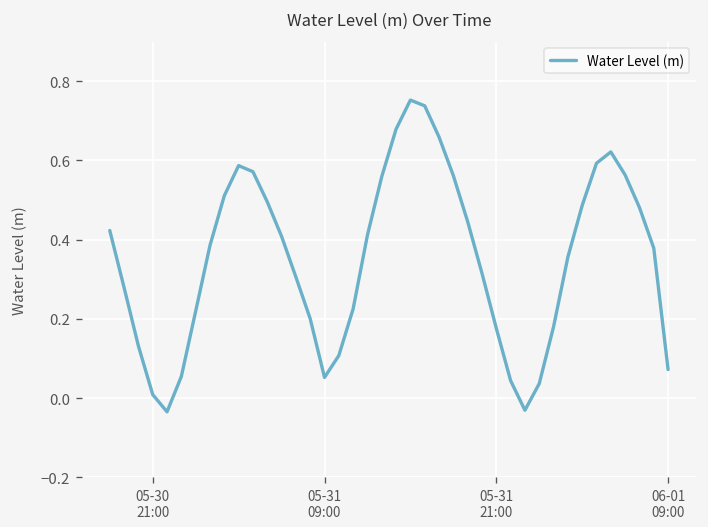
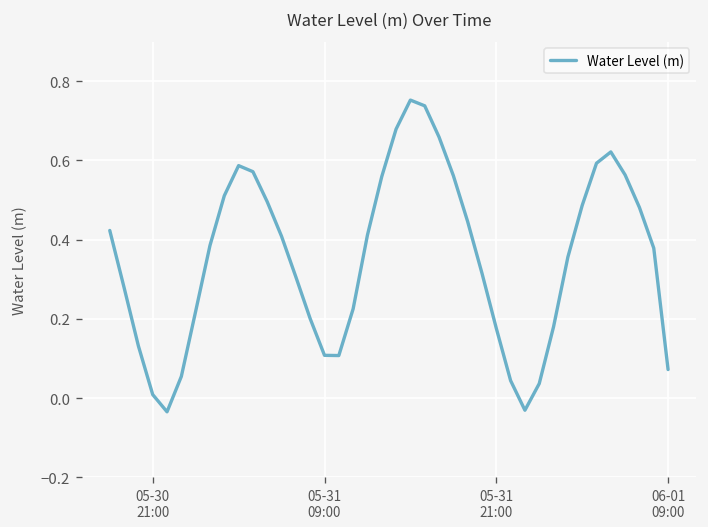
  {
    "05-30 21:00": 0.01,
-   "05-31 09:00": 0.05,
+   "05-31 09:00": 0.11,
    "05-31 21:00": 0.18,
    "06-01 09:00": 0.07
  }
